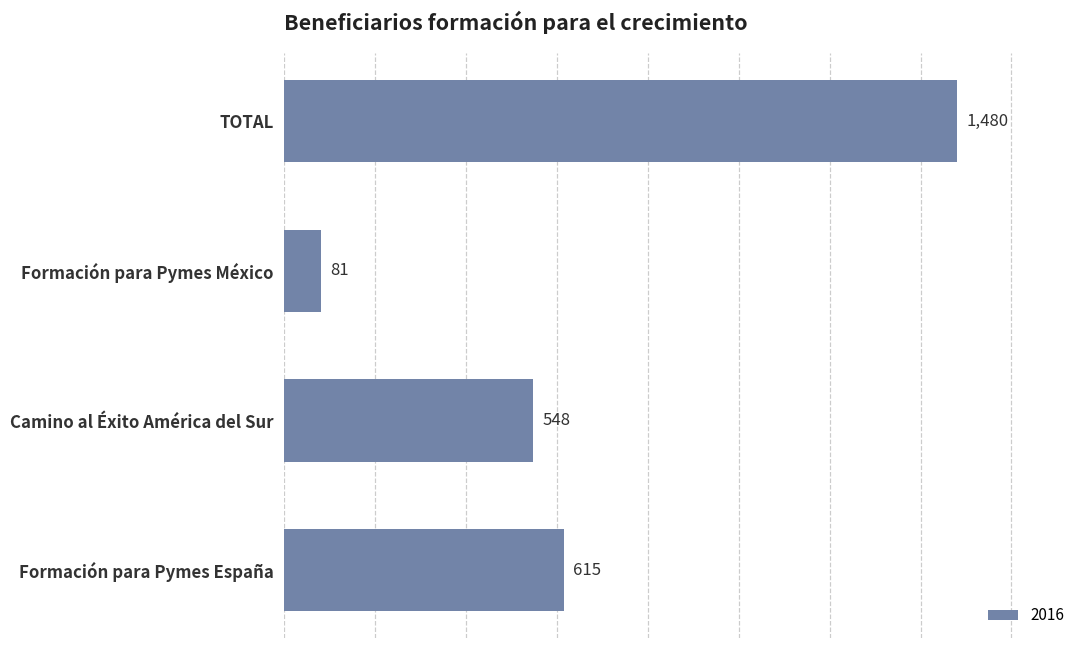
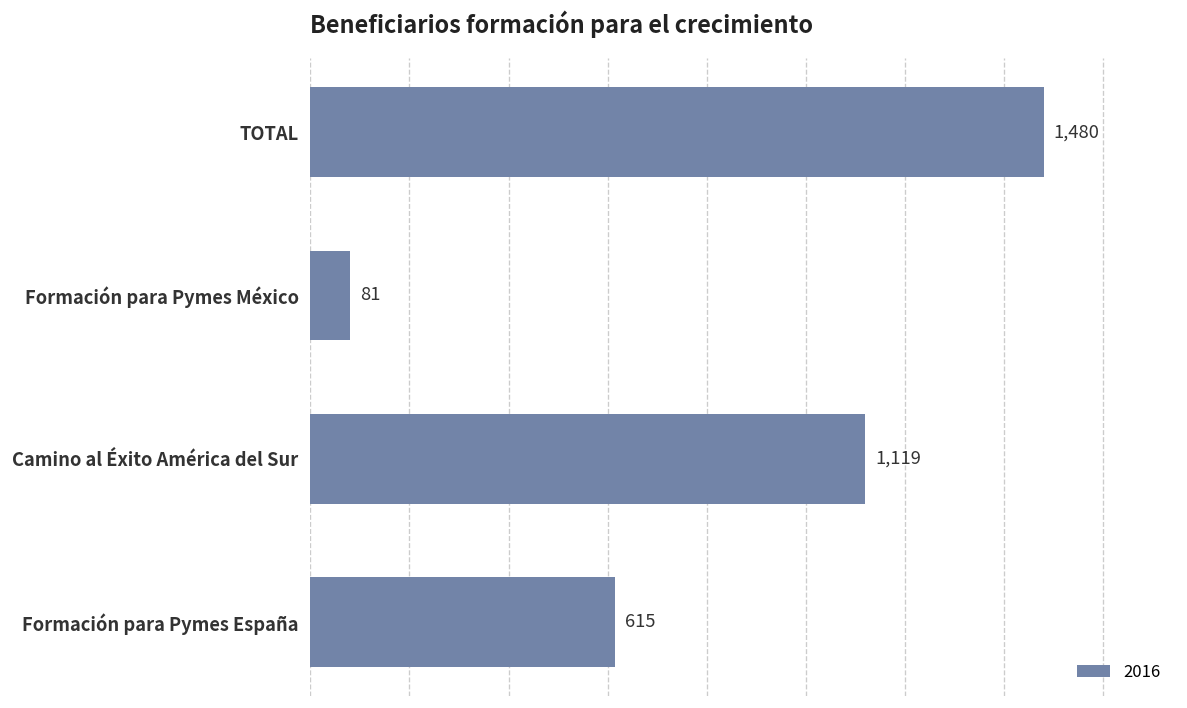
  {
    "TOTAL": "1,480",
    "Formación para Pymes México": "81",
-   "Camino al Éxito América del Sur": "548",
+   "Camino al Éxito América del Sur": "1,119",
    "Formación para Pymes España": "615"
  }
